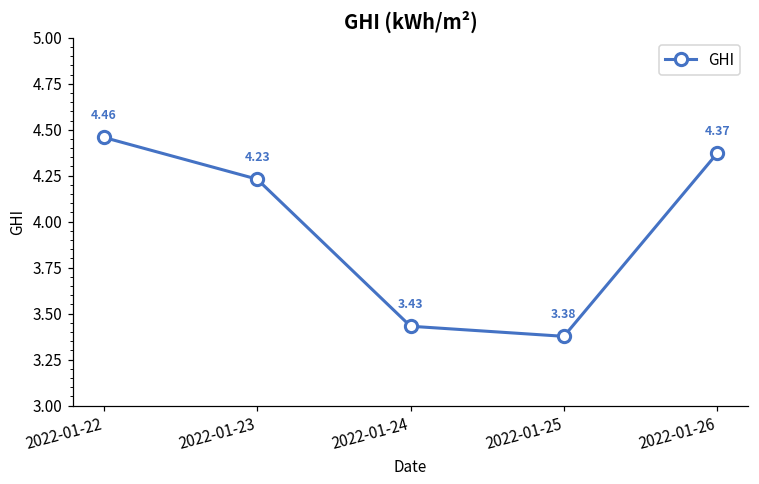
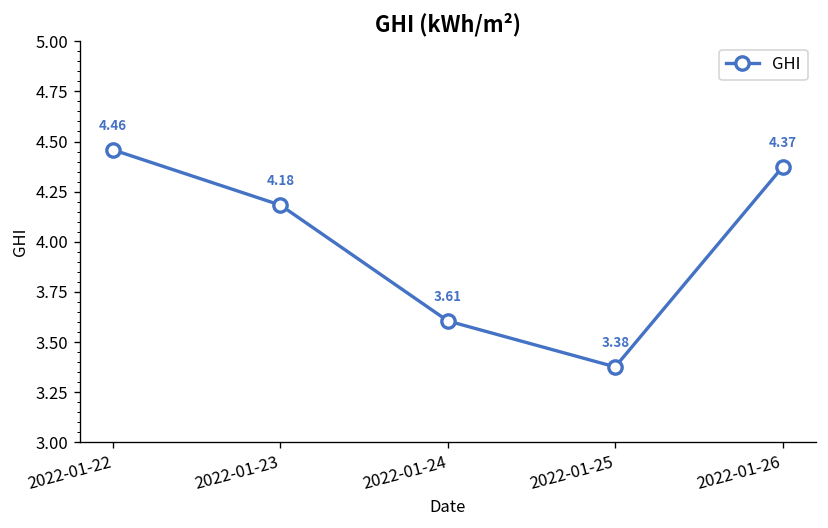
  {
    "2022-01-22": 4.46,
-   "2022-01-23": 4.23,
-   "2022-01-24": 3.43,
+   "2022-01-23": 4.18,
+   "2022-01-24": 3.61,
    "2022-01-25": 3.38,
    "2022-01-26": 4.37
  }
